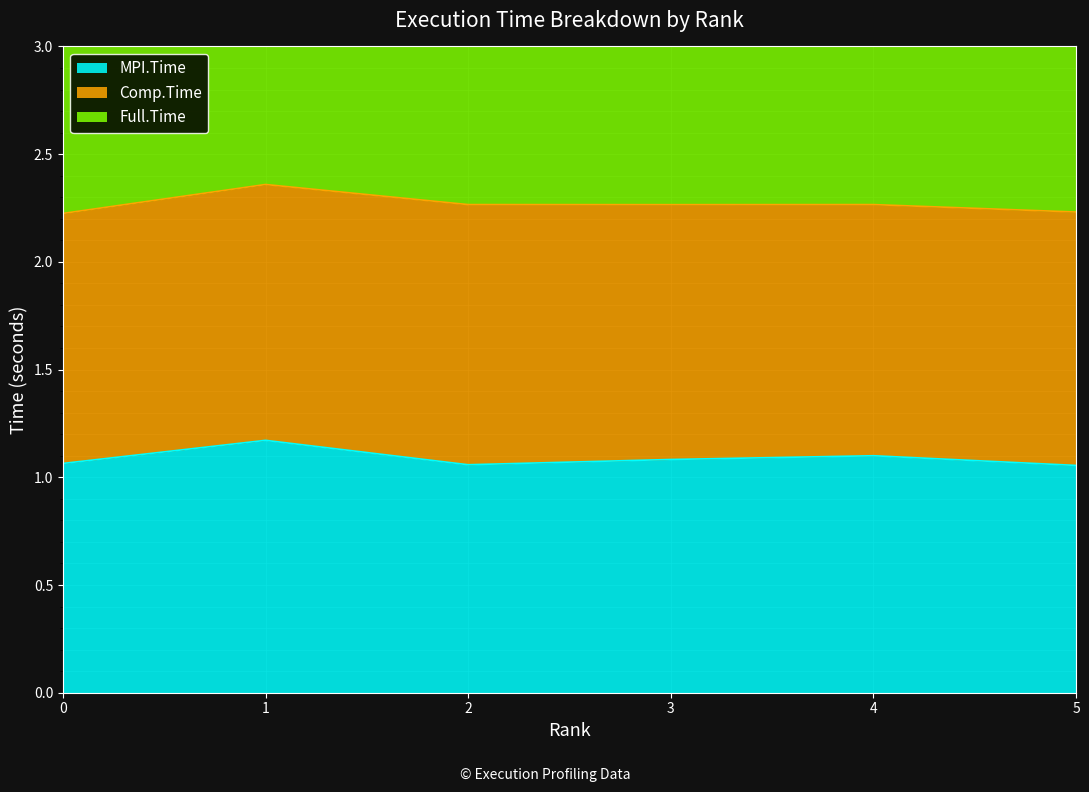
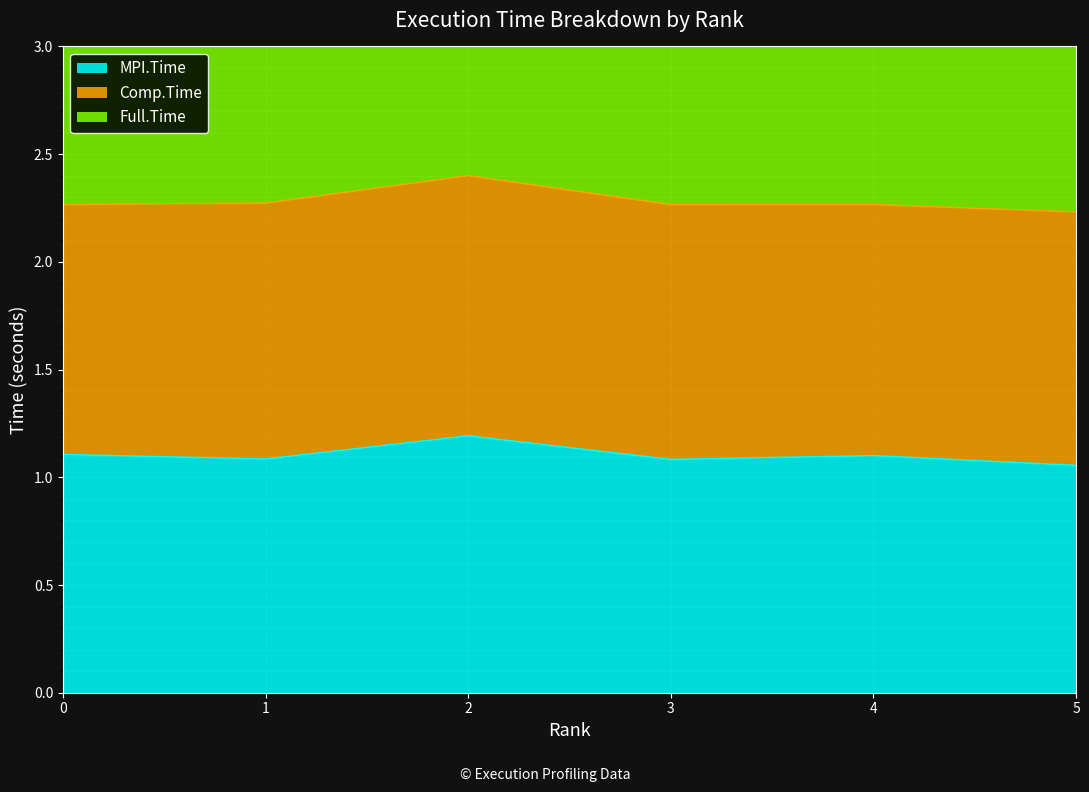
  {
    "MPI.Time": {
-     "0": 1.06,
-     "1": 1.17,
-     "2": 1.06,
+     "0": 1.11,
+     "1": 1.08,
+     "2": 1.19,
      "3": 1.08,
      "4": 1.10,
      "5": 1.06
    },
    "Comp.Time": {
      "0": 1.16,
      "1": 1.19,
      "2": 1.21,
      "3": 1.18,
      "4": 1.17,
      "5": 1.18
    }
  }
